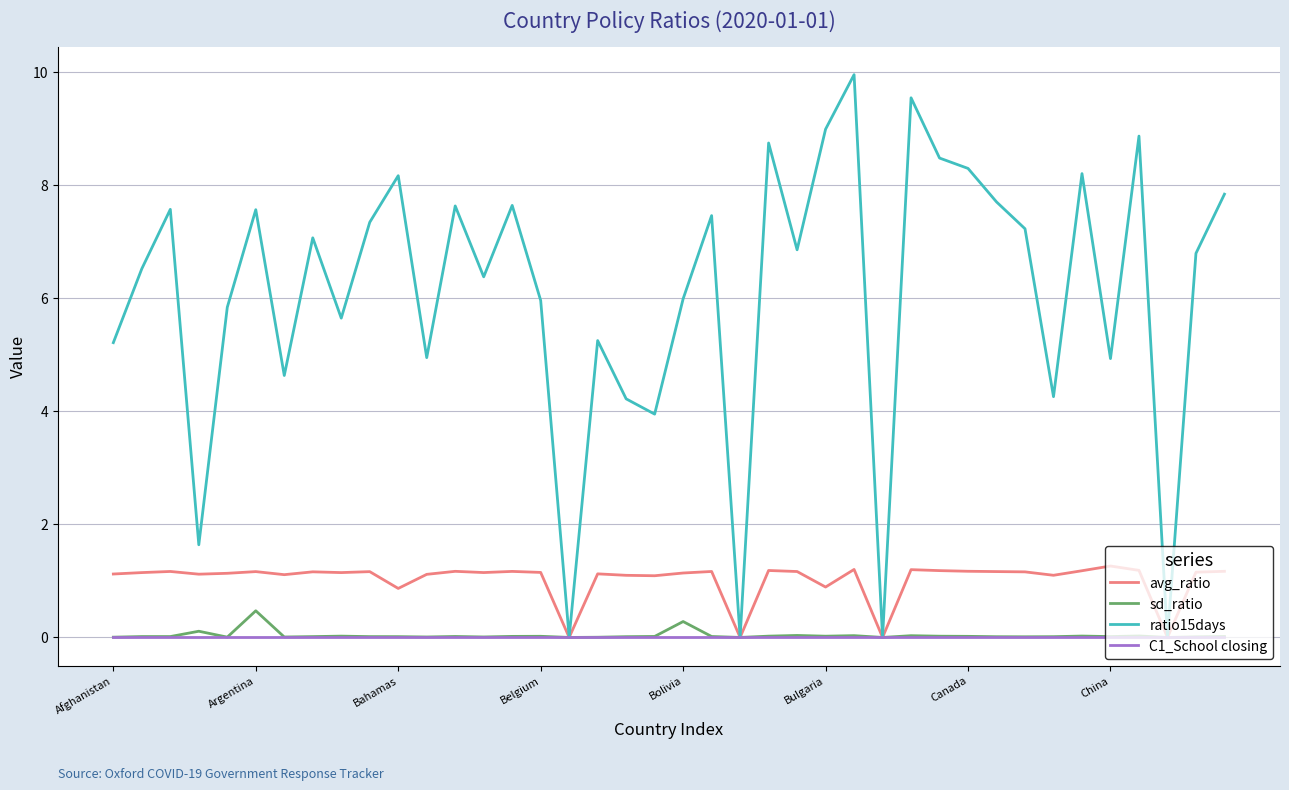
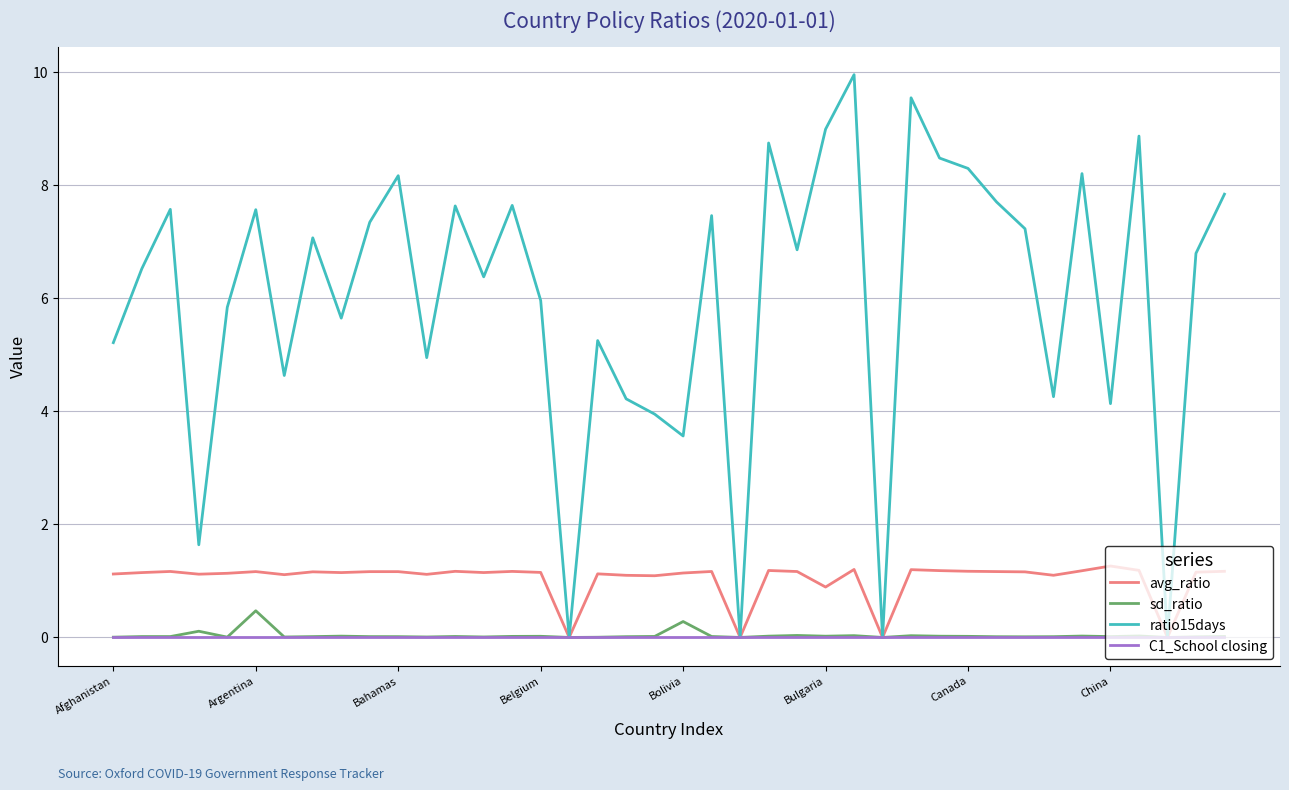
  {
    "avg_ratio": {
      "Afghanistan": 1.1,
      "Argentina": 1.2,
-     "Bahamas": 0.9,
+     "Bahamas": 1.2,
      "Belgium": 1.1,
      "Bolivia": 1.1,
      "Bulgaria": 0.9,
      "Canada": 1.2
    },
    "sd_ratio": {
      "Argentina": 0.5,
      "Bolivia": 0.3
    },
    "ratio15days": {
      "Afghanistan": 5.2,
      "Argentina": 7.6,
      "Bahamas": 8.2,
      "Belgium": 6.0,
-     "Bolivia": 6.0,
+     "Bolivia": 3.6,
      "Bulgaria": 9.0,
      "Canada": 8.3,
-     "China": 4.9
+     "China": 4.1
    },
    "C1_School closing": {
      "Argentina": 0.0,
      "Bolivia": 0.0
    }
  }
